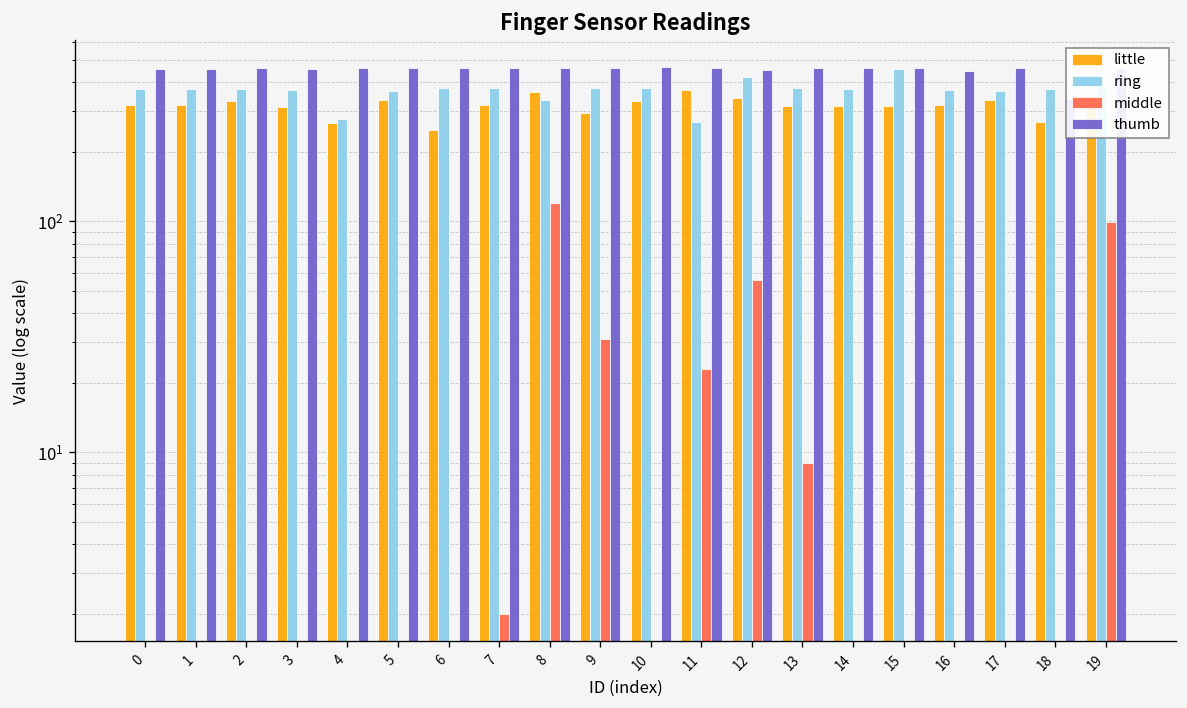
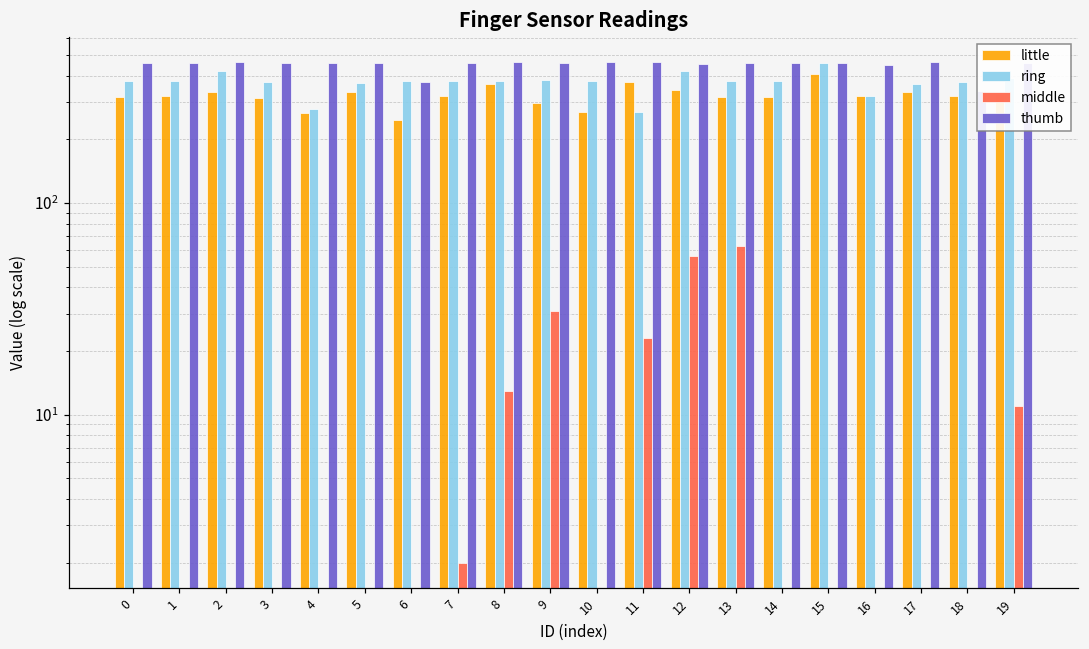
  {
    "little": {
      "0": 320,
      "1": 320,
      "2": 330,
      "3": 310,
      "4": 270,
      "5": 340,
      "6": 250,
      "7": 320,
      "8": 370,
      "9": 300,
-     "10": 330,
+     "10": 270,
      "11": 370,
      "12": 340,
      "13": 320,
      "14": 320,
-     "15": 320,
+     "15": 410,
      "16": 320,
      "17": 340,
-     "18": 270
+     "18": 320
    },
    "ring": {
      "0": 380,
      "1": 380,
-     "2": 380,
+     "2": 420,
      "3": 370,
      "4": 280,
      "5": 370,
      "6": 380,
      "7": 380,
-     "8": 340,
+     "8": 380,
      "9": 380,
      "10": 380,
      "11": 270,
      "12": 420,
      "13": 380,
      "14": 380,
      "15": 460,
-     "16": 370,
+     "16": 320,
      "17": 370,
      "18": 370
    },
    "middle": {
      "7": 2,
-     "8": 120,
+     "8": 13,
      "9": 31,
      "11": 23,
      "12": 56,
-     "13": 9,
-     "19": 100
+     "13": 63,
+     "19": 11
    },
    "thumb": {
      "0": 460,
      "1": 460,
      "2": 460,
      "3": 460,
      "4": 460,
      "5": 460,
-     "6": 460,
+     "6": 370,
      "7": 460,
      "8": 460,
      "9": 460,
      "10": 470,
      "11": 460,
      "12": 460,
      "13": 460,
      "14": 460,
      "15": 460,
      "16": 450,
      "17": 460
    }
  }
